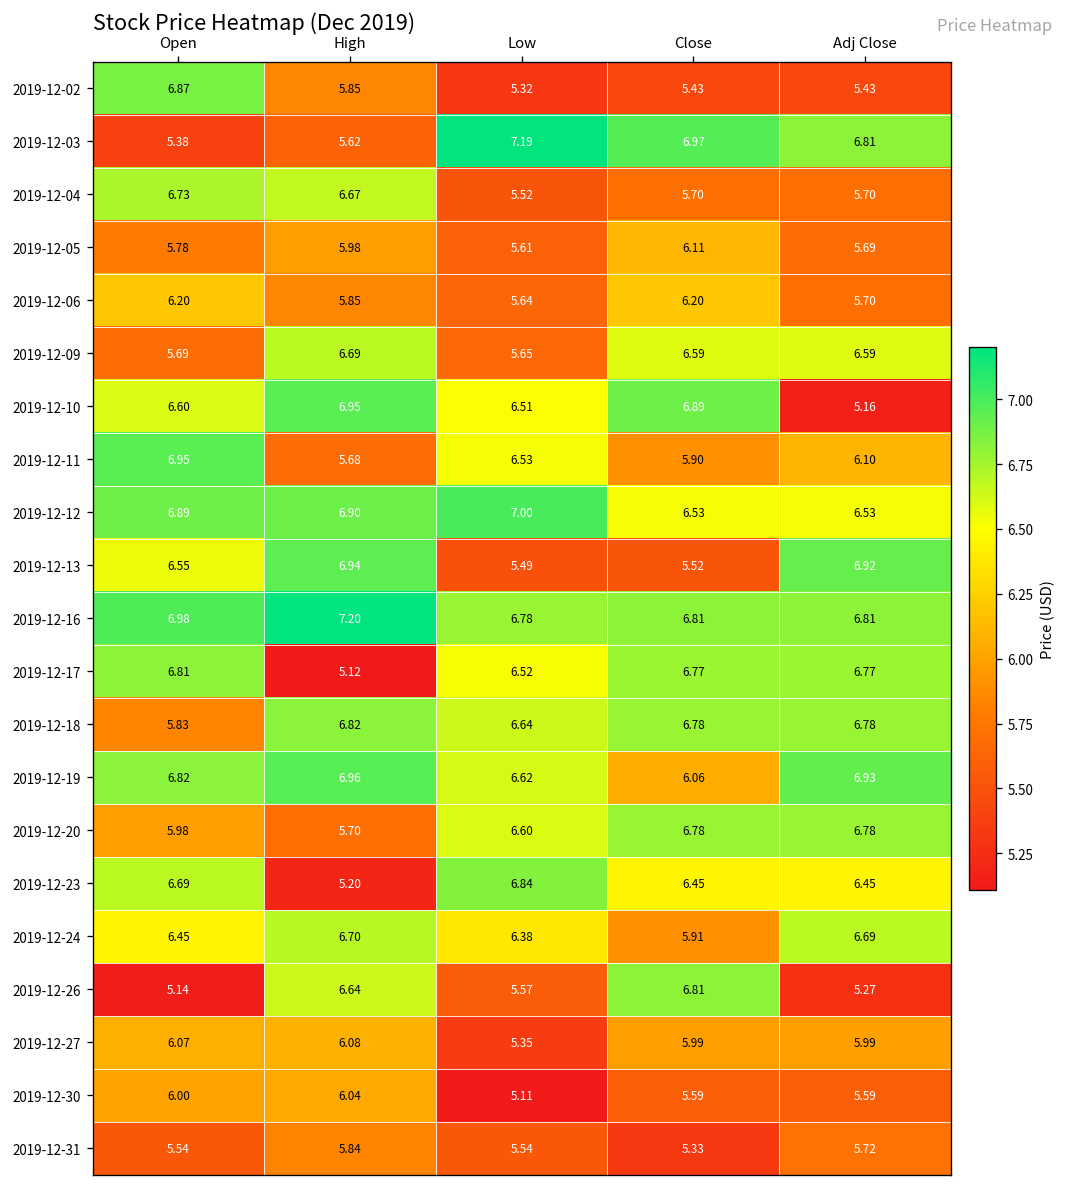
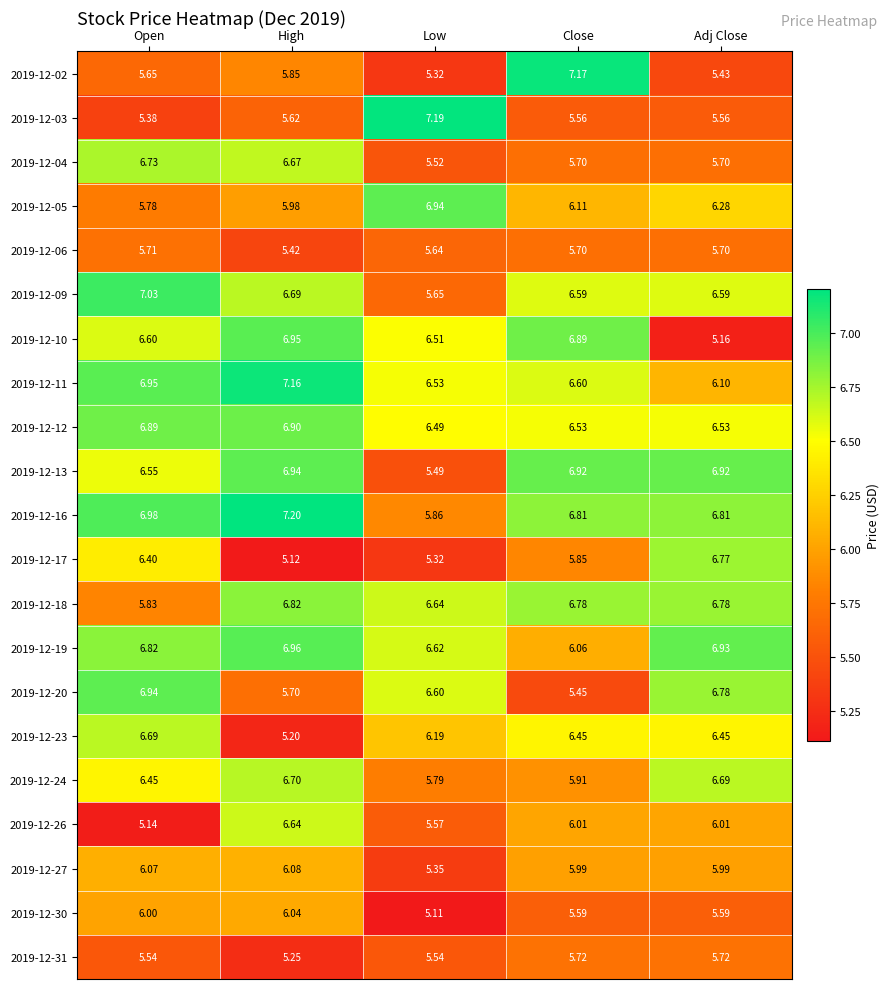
  {
    "2019-12-02": {
-     "Open": 6.87,
+     "Open": 5.65,
      "High": 5.85,
      "Low": 5.32,
-     "Close": 5.43,
+     "Close": 7.17,
      "Adj Close": 5.43
    },
    "2019-12-03": {
      "Open": 5.38,
      "High": 5.62,
      "Low": 7.19,
-     "Close": 6.97,
-     "Adj Close": 6.81
+     "Close": 5.56,
+     "Adj Close": 5.56
    },
    "2019-12-04": {
      "Open": 6.73,
      "High": 6.67,
      "Low": 5.52,
      "Close": 5.70,
      "Adj Close": 5.70
    },
    "2019-12-05": {
      "Open": 5.78,
      "High": 5.98,
-     "Low": 5.61,
+     "Low": 6.94,
      "Close": 6.11,
-     "Adj Close": 5.69
+     "Adj Close": 6.28
    },
    "2019-12-06": {
-     "Open": 6.20,
-     "High": 5.85,
+     "Open": 5.71,
+     "High": 5.42,
      "Low": 5.64,
-     "Close": 6.20,
+     "Close": 5.70,
      "Adj Close": 5.70
    },
    "2019-12-09": {
-     "Open": 5.69,
+     "Open": 7.03,
      "High": 6.69,
      "Low": 5.65,
      "Close": 6.59,
      "Adj Close": 6.59
    },
    "2019-12-10": {
      "Open": 6.60,
      "High": 6.95,
      "Low": 6.51,
      "Close": 6.89,
      "Adj Close": 5.16
    },
    "2019-12-11": {
      "Open": 6.95,
-     "High": 5.68,
+     "High": 7.16,
      "Low": 6.53,
-     "Close": 5.90,
+     "Close": 6.60,
      "Adj Close": 6.10
    },
    "2019-12-12": {
      "Open": 6.89,
      "High": 6.90,
-     "Low": 7.00,
+     "Low": 6.49,
      "Close": 6.53,
      "Adj Close": 6.53
    },
    "2019-12-13": {
      "Open": 6.55,
      "High": 6.94,
      "Low": 5.49,
-     "Close": 5.52,
+     "Close": 6.92,
      "Adj Close": 6.92
    },
    "2019-12-16": {
      "Open": 6.98,
      "High": 7.20,
-     "Low": 6.78,
+     "Low": 5.86,
      "Close": 6.81,
      "Adj Close": 6.81
    },
    "2019-12-17": {
-     "Open": 6.81,
+     "Open": 6.40,
      "High": 5.12,
-     "Low": 6.52,
-     "Close": 6.77,
+     "Low": 5.32,
+     "Close": 5.85,
      "Adj Close": 6.77
    },
    "2019-12-18": {
      "Open": 5.83,
      "High": 6.82,
      "Low": 6.64,
      "Close": 6.78,
      "Adj Close": 6.78
    },
    "2019-12-19": {
      "Open": 6.82,
      "High": 6.96,
      "Low": 6.62,
      "Close": 6.06,
      "Adj Close": 6.93
    },
    "2019-12-20": {
-     "Open": 5.98,
+     "Open": 6.94,
      "High": 5.70,
      "Low": 6.60,
-     "Close": 6.78,
+     "Close": 5.45,
      "Adj Close": 6.78
    },
    "2019-12-23": {
      "Open": 6.69,
      "High": 5.20,
-     "Low": 6.84,
+     "Low": 6.19,
      "Close": 6.45,
      "Adj Close": 6.45
    },
    "2019-12-24": {
      "Open": 6.45,
      "High": 6.70,
-     "Low": 6.38,
+     "Low": 5.79,
      "Close": 5.91,
      "Adj Close": 6.69
    },
    "2019-12-26": {
      "Open": 5.14,
      "High": 6.64,
      "Low": 5.57,
-     "Close": 6.81,
-     "Adj Close": 5.27
+     "Close": 6.01,
+     "Adj Close": 6.01
    },
    "2019-12-27": {
      "Open": 6.07,
      "High": 6.08,
      "Low": 5.35,
      "Close": 5.99,
      "Adj Close": 5.99
    },
    "2019-12-30": {
      "Open": 6.00,
      "High": 6.04,
      "Low": 5.11,
      "Close": 5.59,
      "Adj Close": 5.59
    },
    "2019-12-31": {
      "Open": 5.54,
-     "High": 5.84,
+     "High": 5.25,
      "Low": 5.54,
-     "Close": 5.33,
+     "Close": 5.72,
      "Adj Close": 5.72
    }
  }
